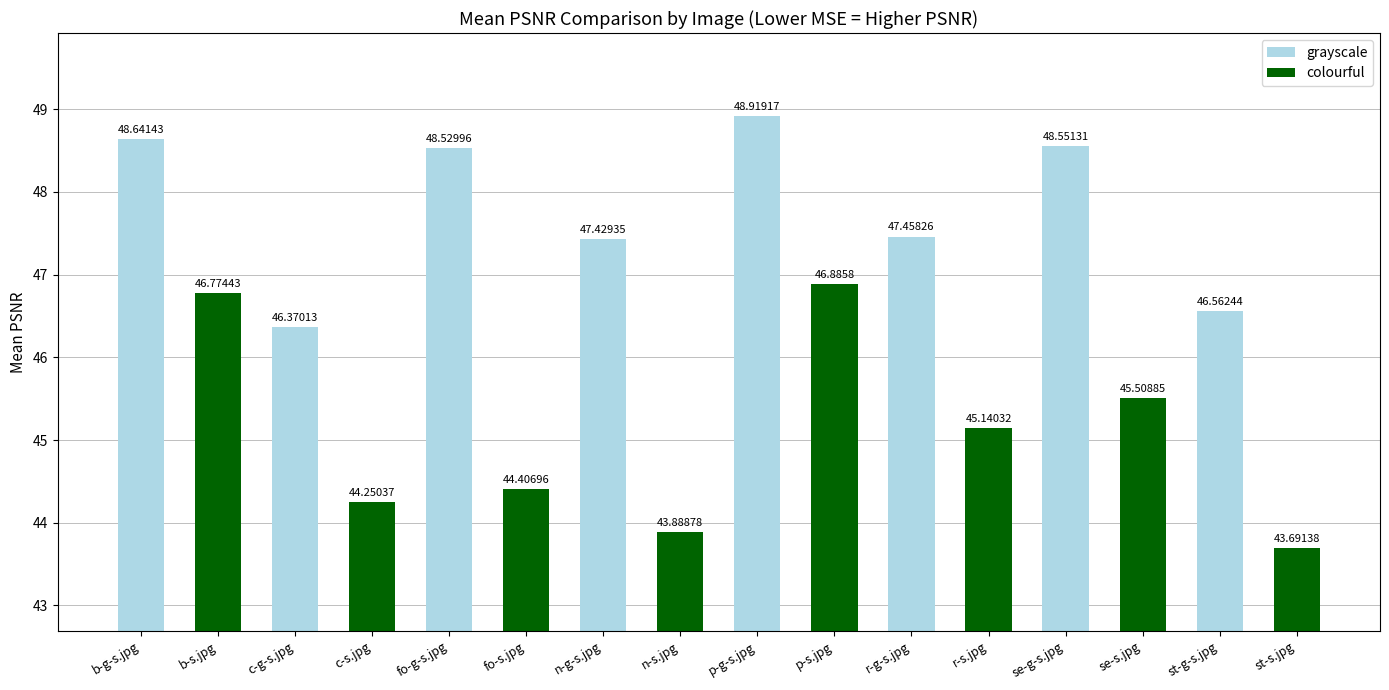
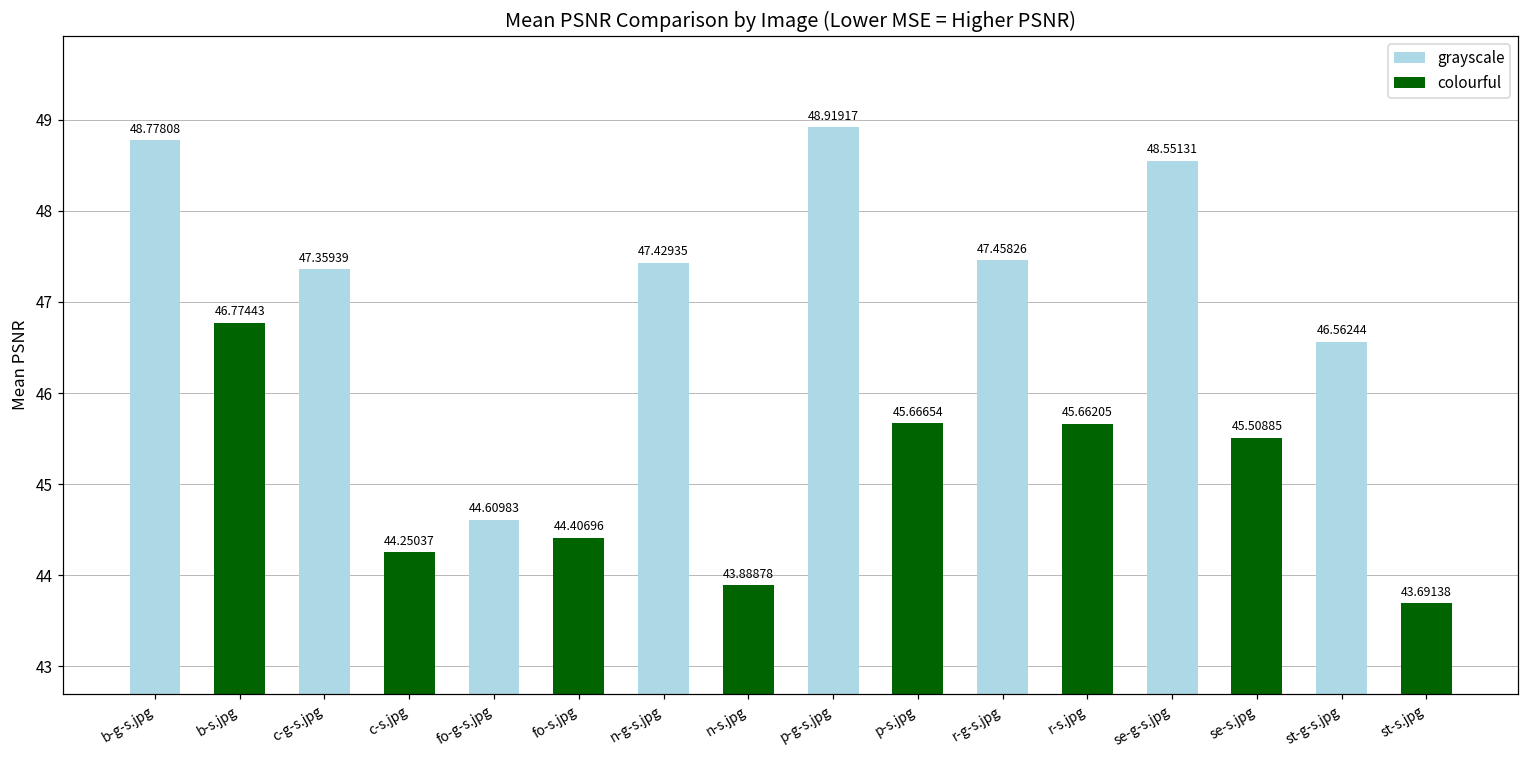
  {
-   "b-g-s.jpg": 48.64143,
+   "b-g-s.jpg": 48.77808,
    "b-s.jpg": 46.77443,
-   "c-g-s.jpg": 46.37013,
+   "c-g-s.jpg": 47.35939,
    "c-s.jpg": 44.25037,
-   "fo-g-s.jpg": 48.52996,
+   "fo-g-s.jpg": 44.60983,
    "fo-s.jpg": 44.40696,
    "n-g-s.jpg": 47.42935,
    "n-s.jpg": 43.88878,
    "p-g-s.jpg": 48.91917,
-   "p-s.jpg": 46.8858,
+   "p-s.jpg": 45.66654,
    "r-g-s.jpg": 47.45826,
-   "r-s.jpg": 45.14032,
+   "r-s.jpg": 45.66205,
    "se-g-s.jpg": 48.55131,
    "se-s.jpg": 45.50885,
    "st-g-s.jpg": 46.56244,
    "st-s.jpg": 43.69138
  }
